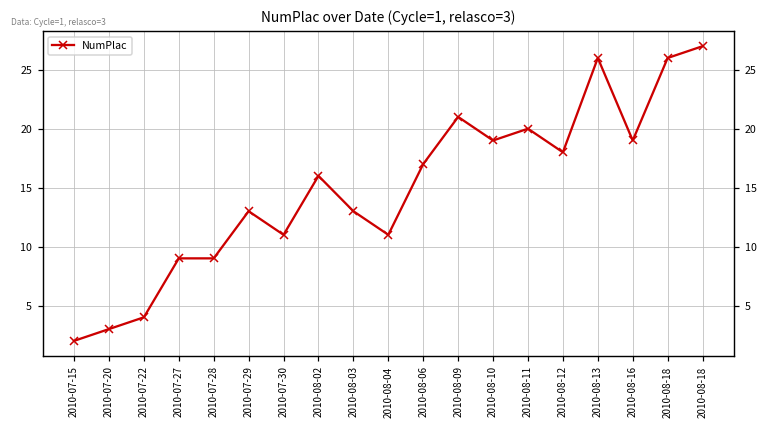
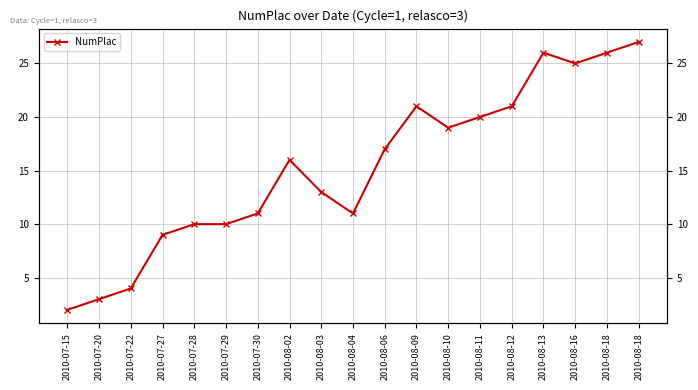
  {
    "2010-07-15": 2,
    "2010-07-20": 3,
    "2010-07-22": 4,
    "2010-07-27": 9,
-   "2010-07-28": 9,
-   "2010-07-29": 13,
+   "2010-07-28": 10,
+   "2010-07-29": 10,
    "2010-07-30": 11,
    "2010-08-02": 16,
    "2010-08-03": 13,
    "2010-08-04": 11,
    "2010-08-06": 17,
    "2010-08-09": 21,
    "2010-08-10": 19,
    "2010-08-11": 20,
-   "2010-08-12": 18,
+   "2010-08-12": 21,
    "2010-08-13": 26,
-   "2010-08-16": 19
+   "2010-08-16": 25
  }
